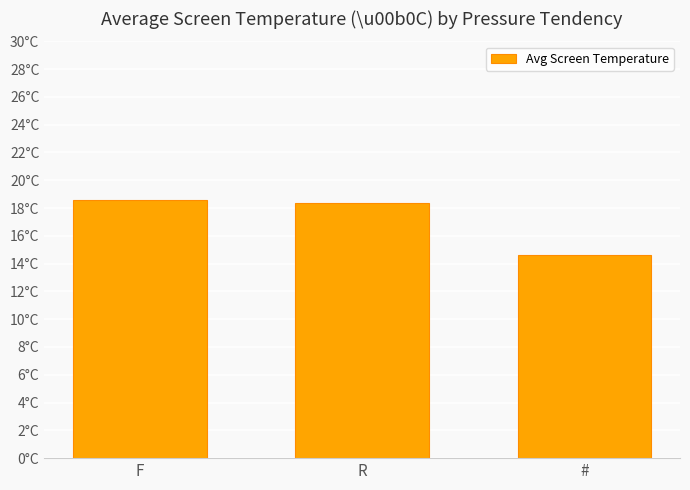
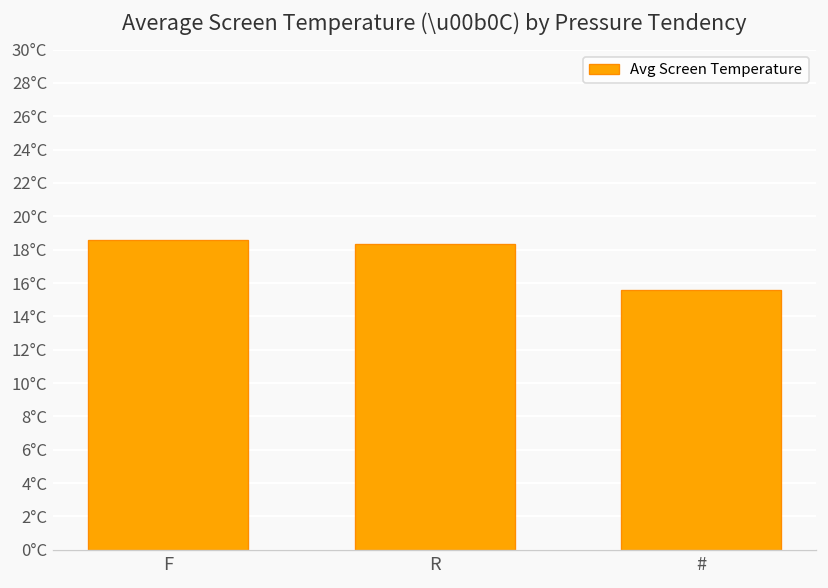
  {
    "F": "18.6°C",
    "R": "18.4°C",
-   "#": "14.6°C"
+   "#": "15.6°C"
  }
